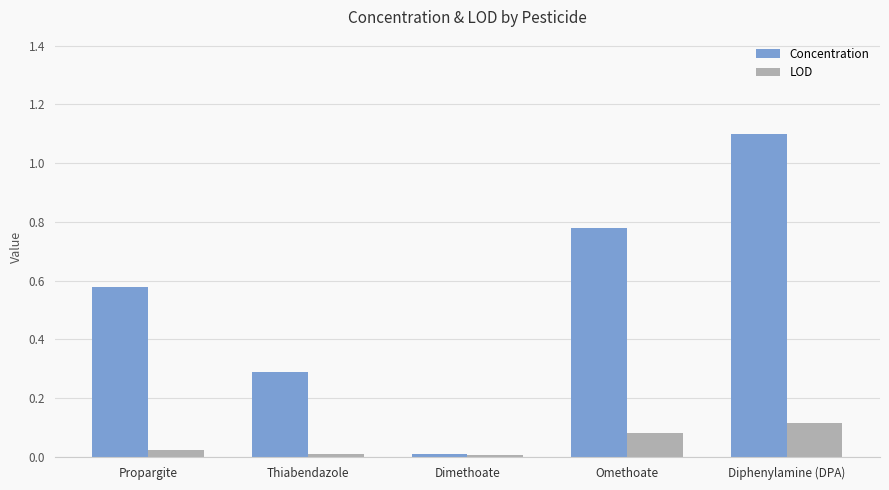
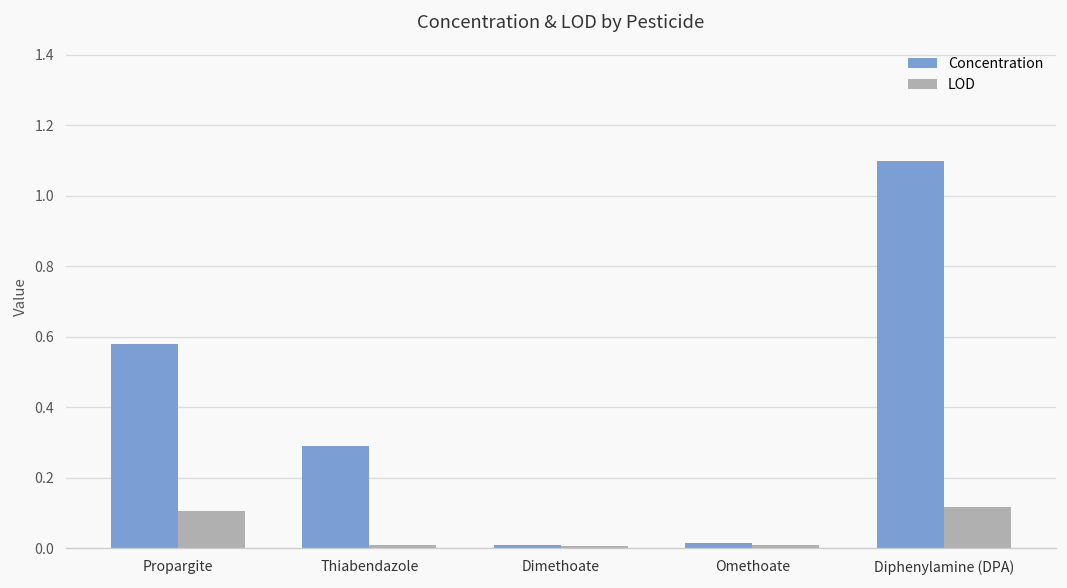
  {
    "Concentration": {
      "Propargite": 0.58,
      "Thiabendazole": 0.29,
      "Dimethoate": 0.01,
-     "Omethoate": 0.78,
+     "Omethoate": 0.01,
      "Diphenylamine (DPA)": 1.10
    },
    "LOD": {
-     "Propargite": 0.02,
+     "Propargite": 0.11,
      "Thiabendazole": 0.01,
-     "Omethoate": 0.08,
+     "Omethoate": 0.01,
      "Diphenylamine (DPA)": 0.12
    }
  }
